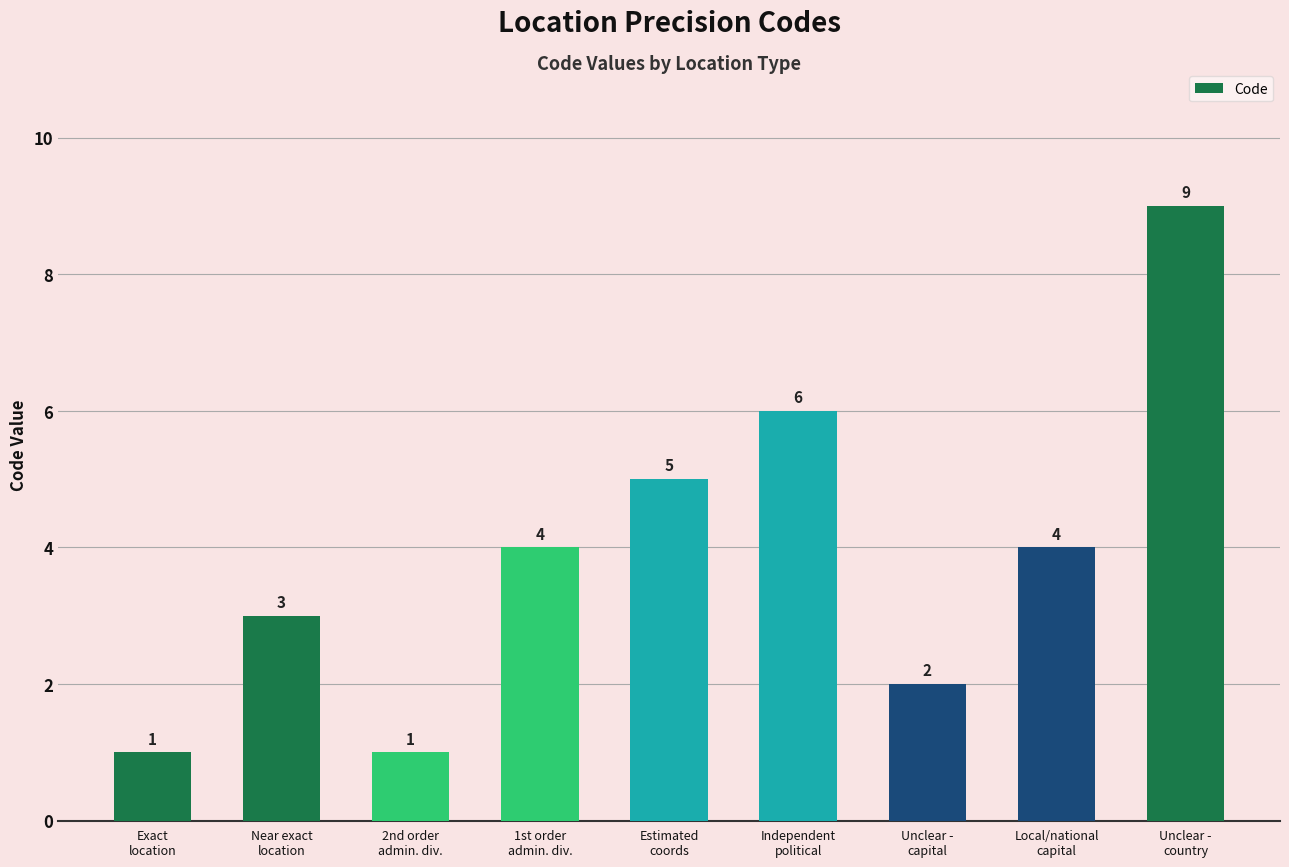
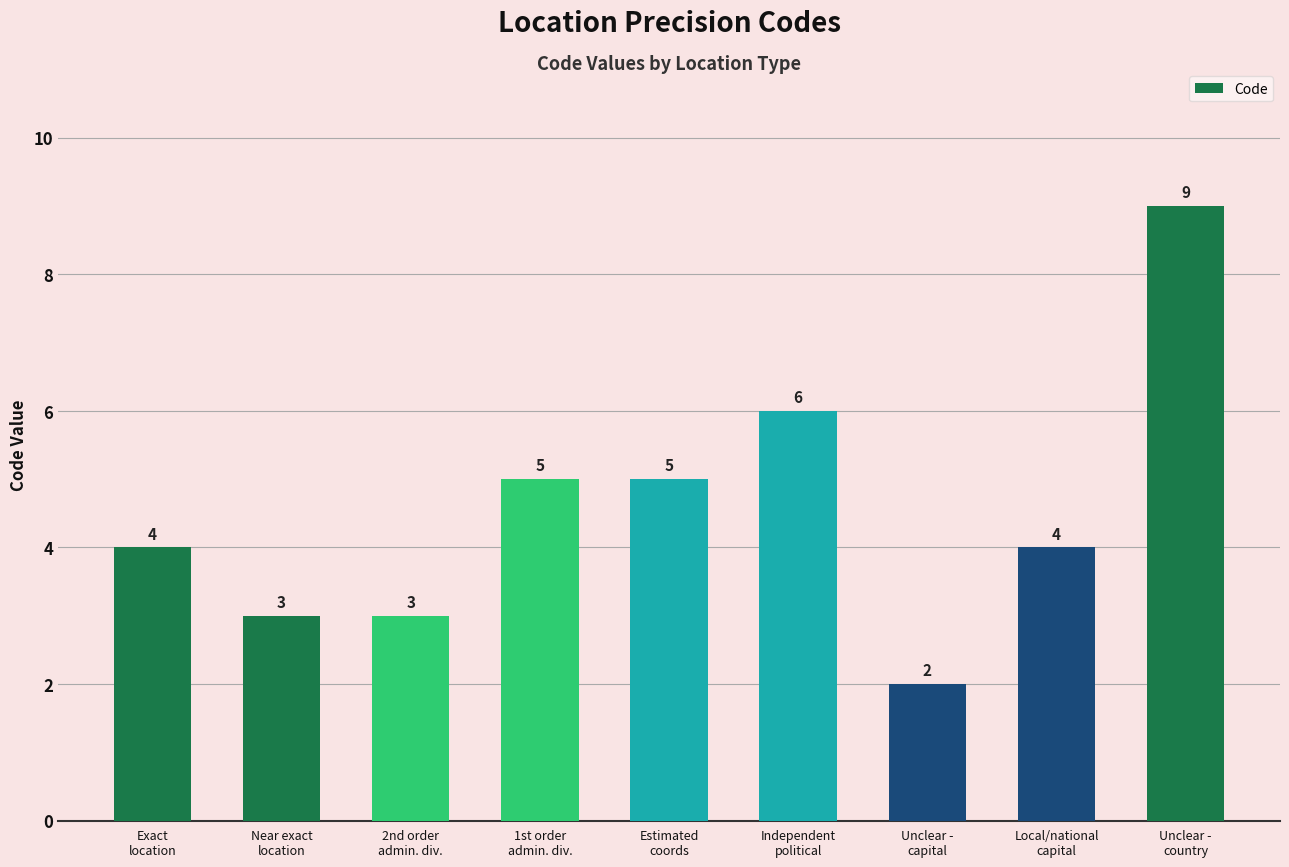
  {
-   "Exact location": 1,
+   "Exact location": 4,
    "Near exact location": 3,
-   "2nd order admin. div.": 1,
-   "1st order admin. div.": 4,
+   "2nd order admin. div.": 3,
+   "1st order admin. div.": 5,
    "Estimated coords": 5,
    "Independent political": 6,
    "Unclear - capital": 2,
    "Local/national capital": 4,
    "Unclear - country": 9
  }
